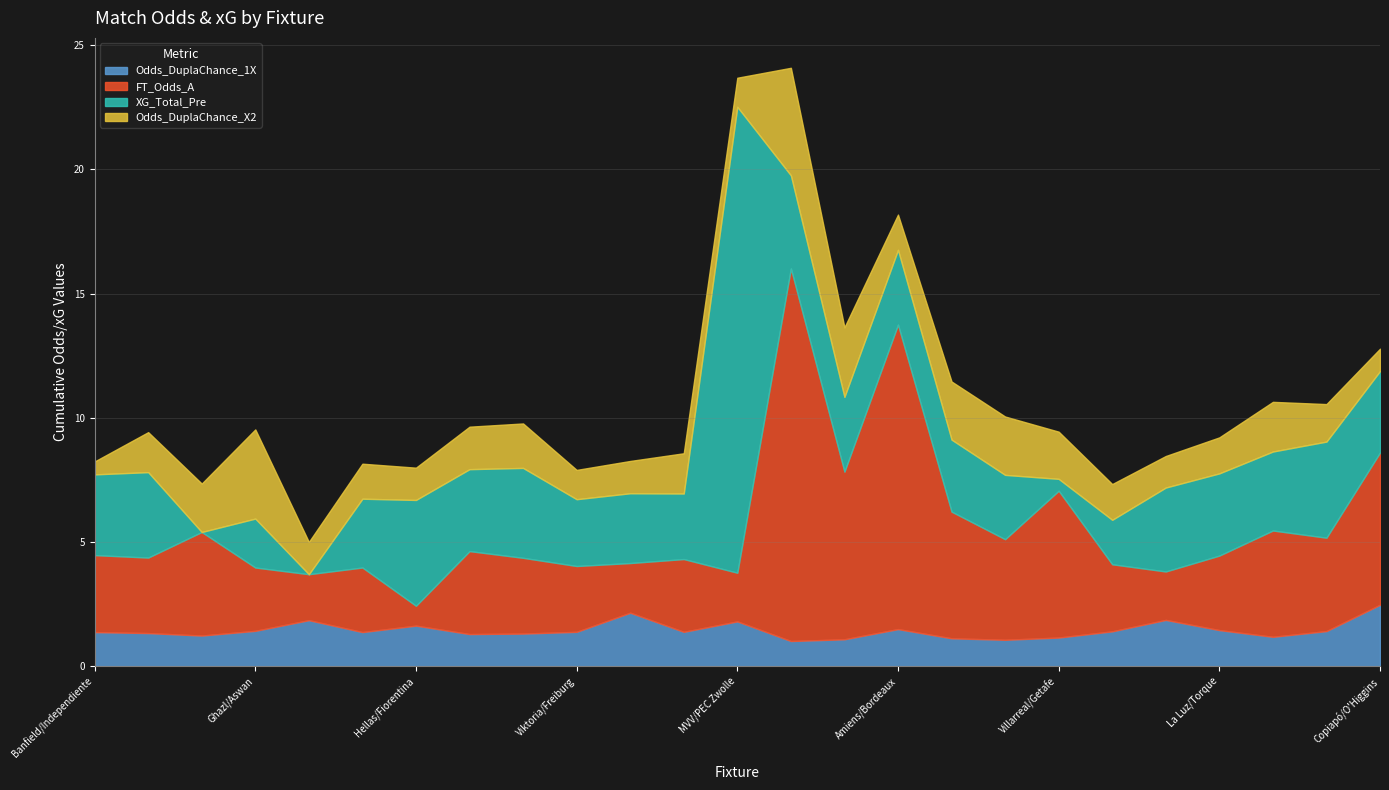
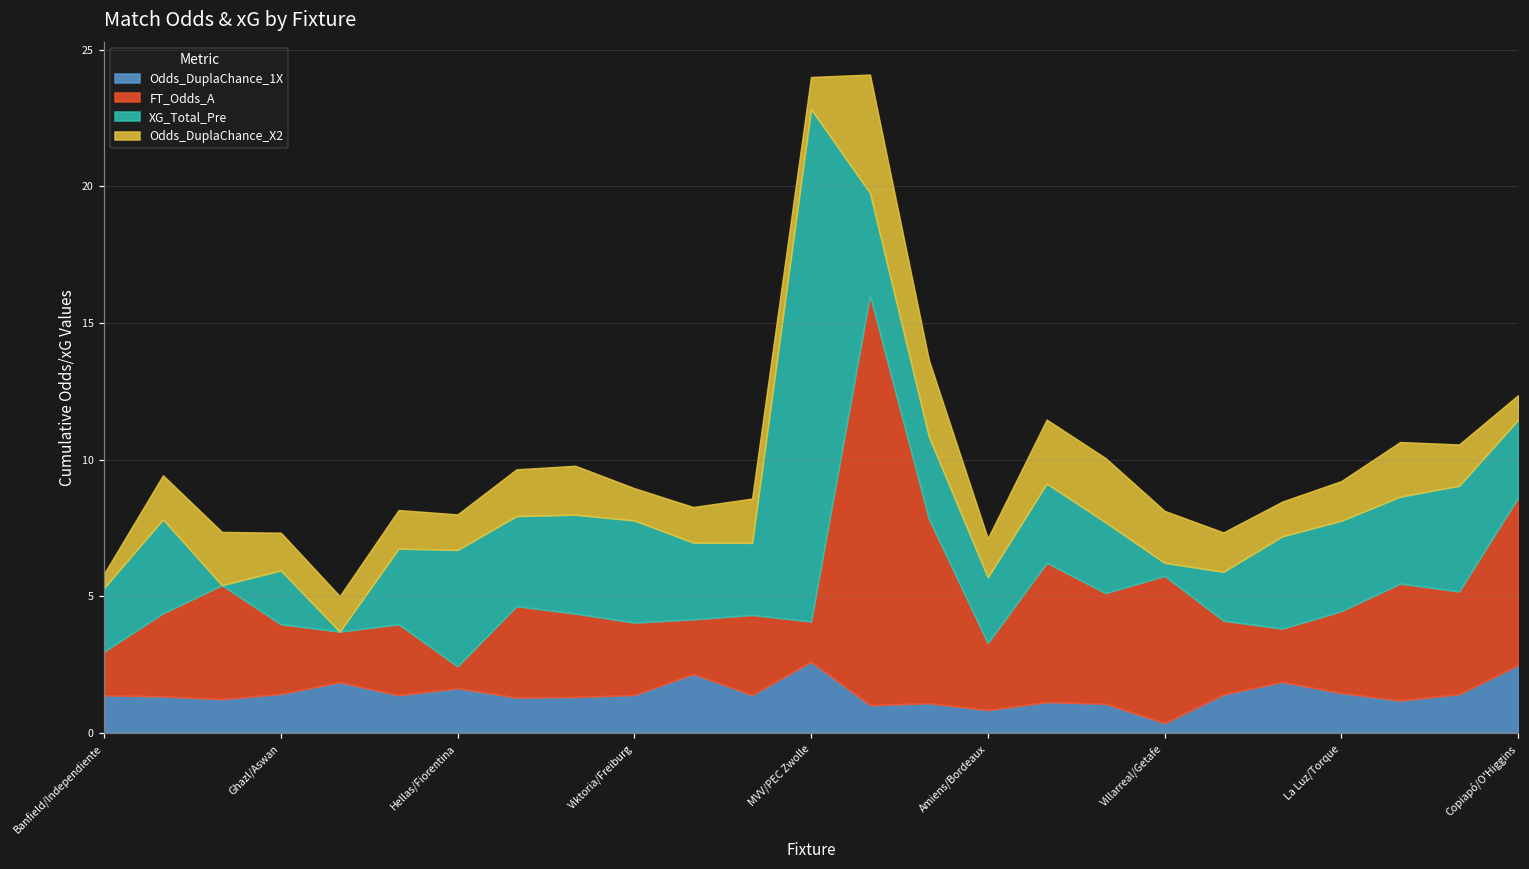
  {
    "Odds_DuplaChance_1X": {
      "Banfield/Independiente": 1.4,
      "Ghazl/Aswan": 1.4,
      "Hellas/Fiorentina": 1.6,
      "Viktoria/Freiburg": 1.4,
-     "MVV/PEC Zwolle": 1.8,
-     "Amiens/Bordeaux": 1.5,
-     "Villarreal/Getafe": 1.2,
+     "MVV/PEC Zwolle": 2.6,
+     "Amiens/Bordeaux": 0.8,
+     "Villarreal/Getafe": 0.4,
      "La Luz/Torque": 1.5,
      "Copiapó/O'Higgins": 2.5
    },
    "FT_Odds_A": {
-     "Banfield/Independiente": 3.1,
+     "Banfield/Independiente": 1.6,
      "Ghazl/Aswan": 2.6,
      "Hellas/Fiorentina": 0.8,
      "Viktoria/Freiburg": 2.6,
-     "MVV/PEC Zwolle": 2.0,
-     "Amiens/Bordeaux": 12.3,
-     "Villarreal/Getafe": 5.9,
+     "MVV/PEC Zwolle": 1.5,
+     "Amiens/Bordeaux": 2.5,
+     "Villarreal/Getafe": 5.4,
      "La Luz/Torque": 3.0,
      "Copiapó/O'Higgins": 6.1
    },
    "XG_Total_Pre": {
-     "Banfield/Independiente": 3.3,
+     "Banfield/Independiente": 2.3,
      "Ghazl/Aswan": 2.0,
      "Hellas/Fiorentina": 4.3,
-     "Viktoria/Freiburg": 2.7,
+     "Viktoria/Freiburg": 3.7,
      "MVV/PEC Zwolle": 18.8,
-     "Amiens/Bordeaux": 3.0,
+     "Amiens/Bordeaux": 2.4,
      "Villarreal/Getafe": 0.5,
      "La Luz/Torque": 3.3,
-     "Copiapó/O'Higgins": 3.3
+     "Copiapó/O'Higgins": 2.8
    },
    "Odds_DuplaChance_X2": {
      "Banfield/Independiente": 0.5,
-     "Ghazl/Aswan": 3.6,
+     "Ghazl/Aswan": 1.4,
      "Hellas/Fiorentina": 1.3,
      "Viktoria/Freiburg": 1.2,
      "MVV/PEC Zwolle": 1.2,
      "Amiens/Bordeaux": 1.4,
      "Villarreal/Getafe": 1.9,
      "La Luz/Torque": 1.4,
      "Copiapó/O'Higgins": 0.9
    }
  }
